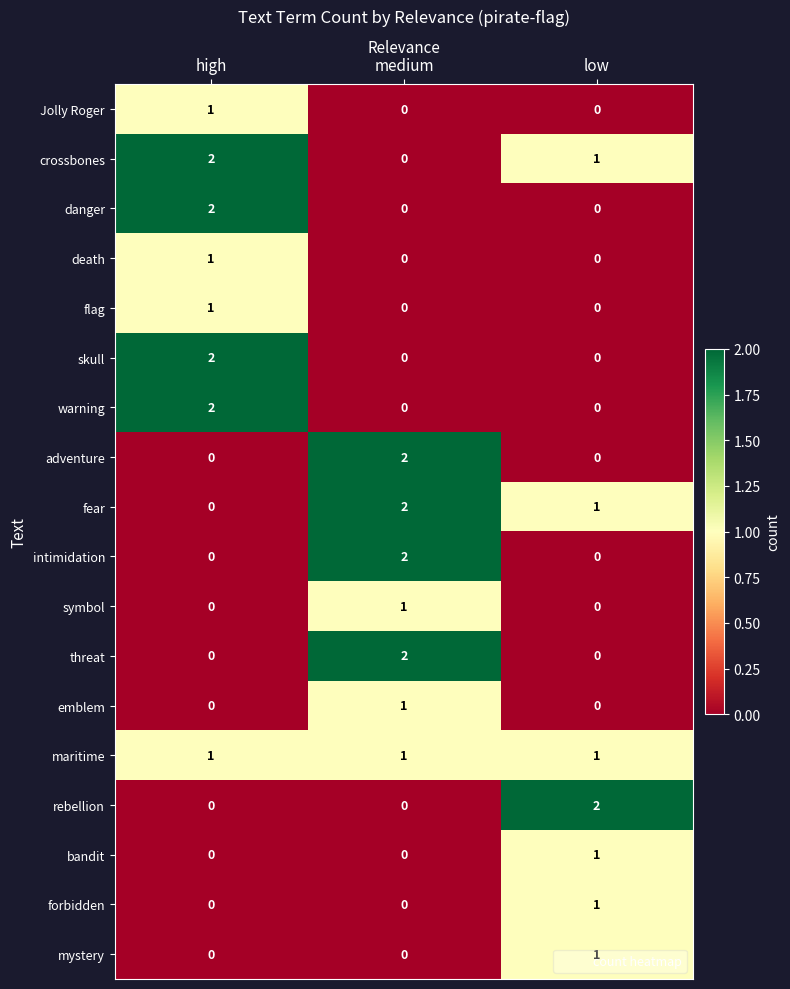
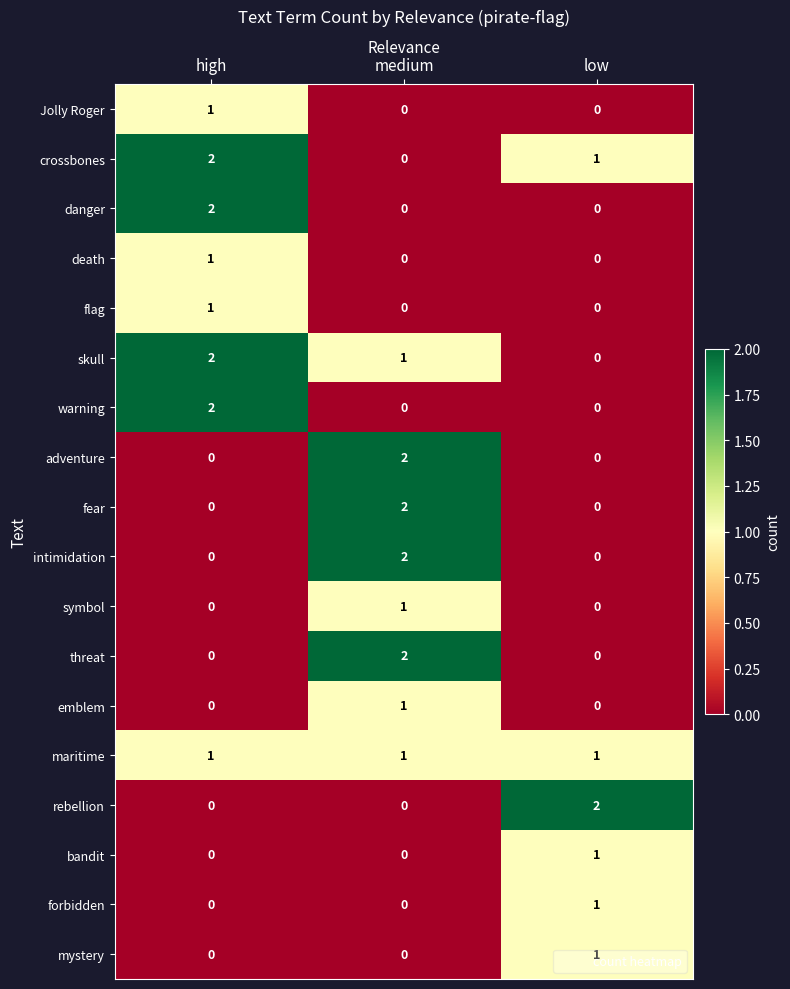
  {
    "Jolly Roger": {
      "high": 1,
      "medium": 0,
      "low": 0
    },
    "crossbones": {
      "high": 2,
      "medium": 0,
      "low": 1
    },
    "danger": {
      "high": 2,
      "medium": 0,
      "low": 0
    },
    "death": {
      "high": 1,
      "medium": 0,
      "low": 0
    },
    "flag": {
      "high": 1,
      "medium": 0,
      "low": 0
    },
    "skull": {
      "high": 2,
-     "medium": 0,
+     "medium": 1,
      "low": 0
    },
    "warning": {
      "high": 2,
      "medium": 0,
      "low": 0
    },
    "adventure": {
      "high": 0,
      "medium": 2,
      "low": 0
    },
    "fear": {
      "high": 0,
      "medium": 2,
-     "low": 1
+     "low": 0
    },
    "intimidation": {
      "high": 0,
      "medium": 2,
      "low": 0
    },
    "symbol": {
      "high": 0,
      "medium": 1,
      "low": 0
    },
    "threat": {
      "high": 0,
      "medium": 2,
      "low": 0
    },
    "emblem": {
      "high": 0,
      "medium": 1,
      "low": 0
    },
    "maritime": {
      "high": 1,
      "medium": 1,
      "low": 1
    },
    "rebellion": {
      "high": 0,
      "medium": 0,
      "low": 2
    },
    "bandit": {
      "high": 0,
      "medium": 0,
      "low": 1
    },
    "forbidden": {
      "high": 0,
      "medium": 0,
      "low": 1
    },
    "mystery": {
      "high": 0,
      "medium": 0
    }
  }
